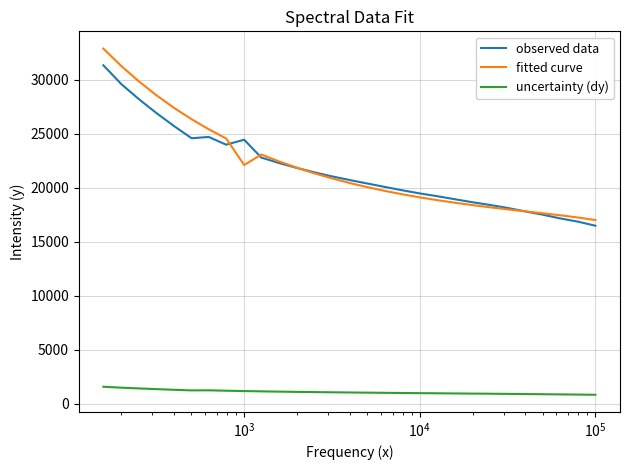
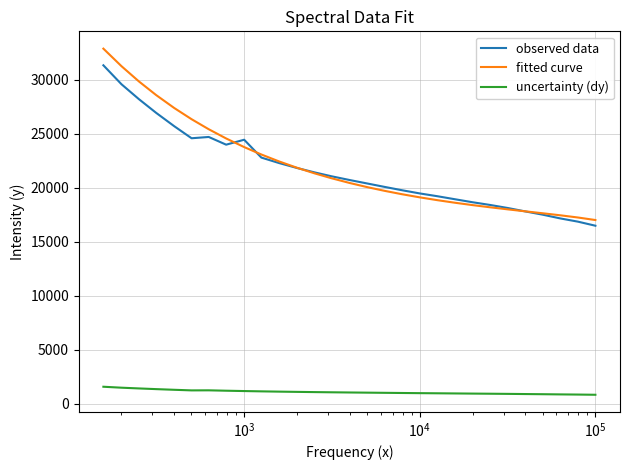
  {
    "observed data": {
      "10^3": 24400
    },
    "fitted curve": {
-     "10^3": 22100
+     "10^3": 23800
    },
    "uncertainty (dy)": {
      "10^3": 1200
    }
  }
